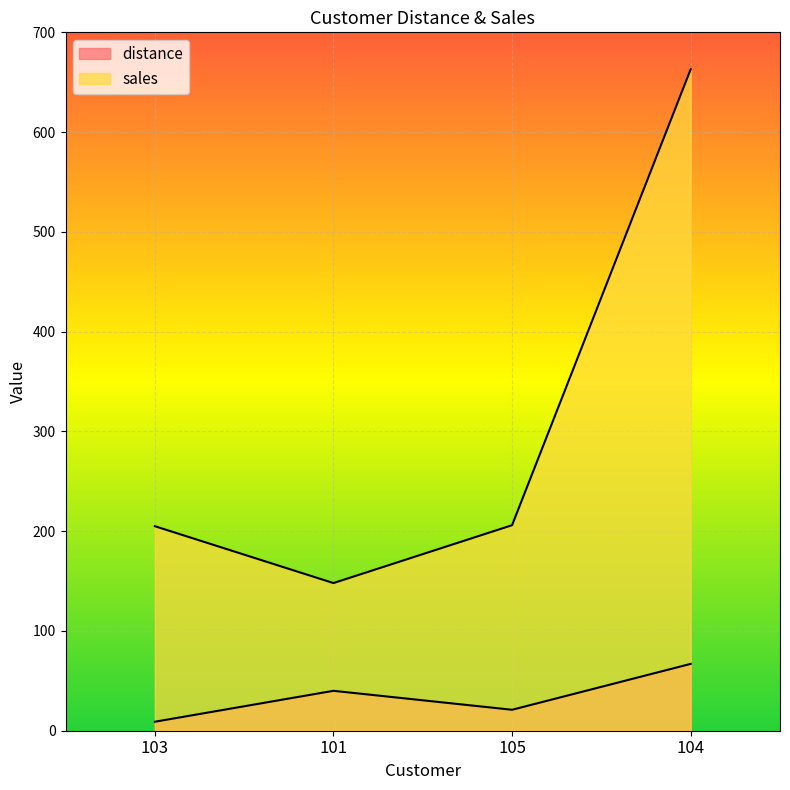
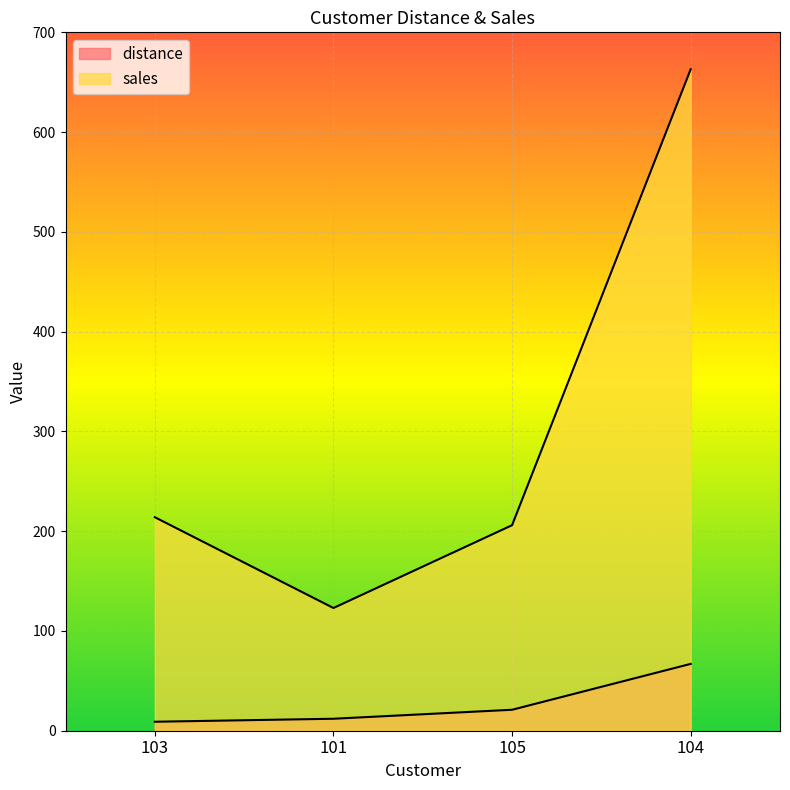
  {
    "distance": {
      "103": 10,
-     "101": 40,
+     "101": 10,
      "105": 20,
      "104": 70
    },
    "sales": {
-     "103": 205,
-     "101": 150,
+     "103": 214,
+     "101": 120,
      "105": 210,
      "104": 660
    }
  }
